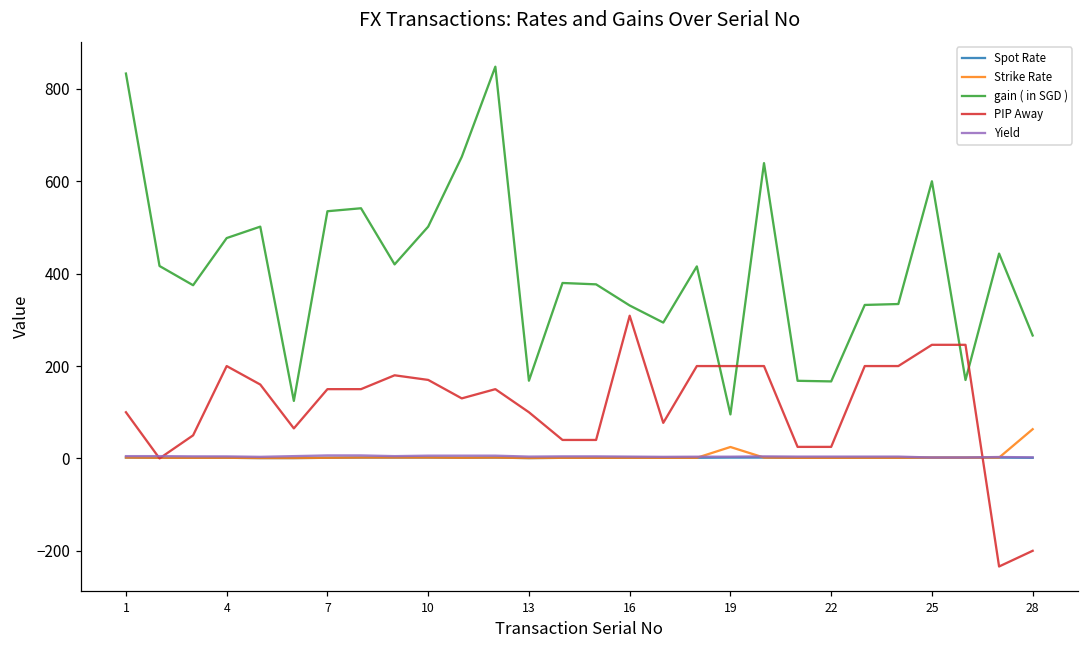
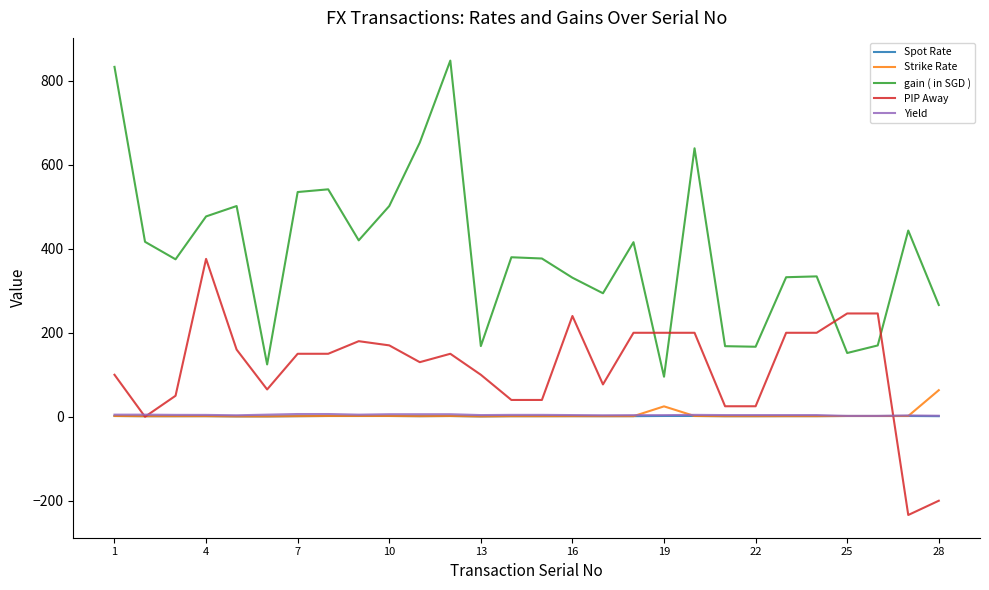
  {
    "Strike Rate": {
      "19": 20,
      "28": 60
    },
    "gain ( in SGD )": {
      "1": 830,
      "4": 480,
      "7": 540,
      "10": 500,
      "13": 170,
      "16": 330,
      "19": 100,
      "22": 170,
-     "25": 600,
+     "25": 150,
      "28": 270
    },
    "PIP Away": {
      "1": 100,
-     "4": 200,
+     "4": 380,
      "7": 150,
      "10": 170,
      "13": 100,
-     "16": 310,
+     "16": 240,
      "19": 200,
      "22": 30,
      "25": 250,
      "28": -200
    }
  }
